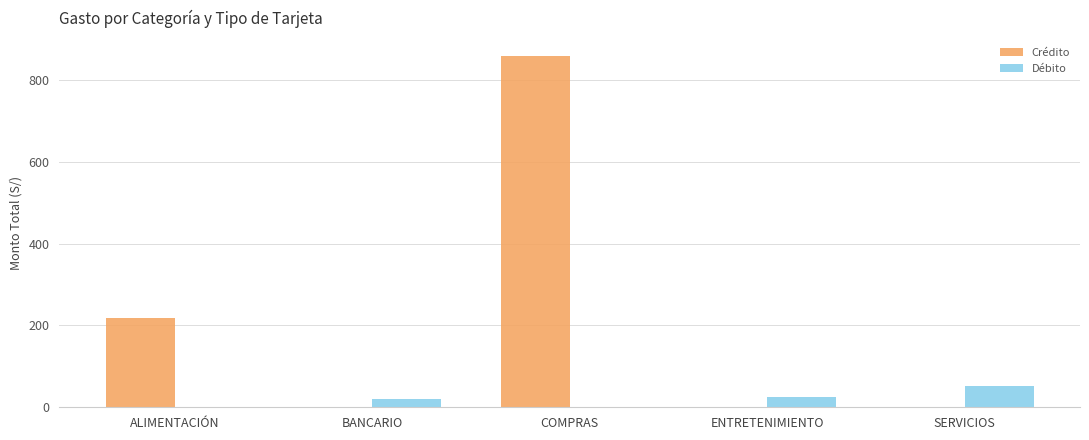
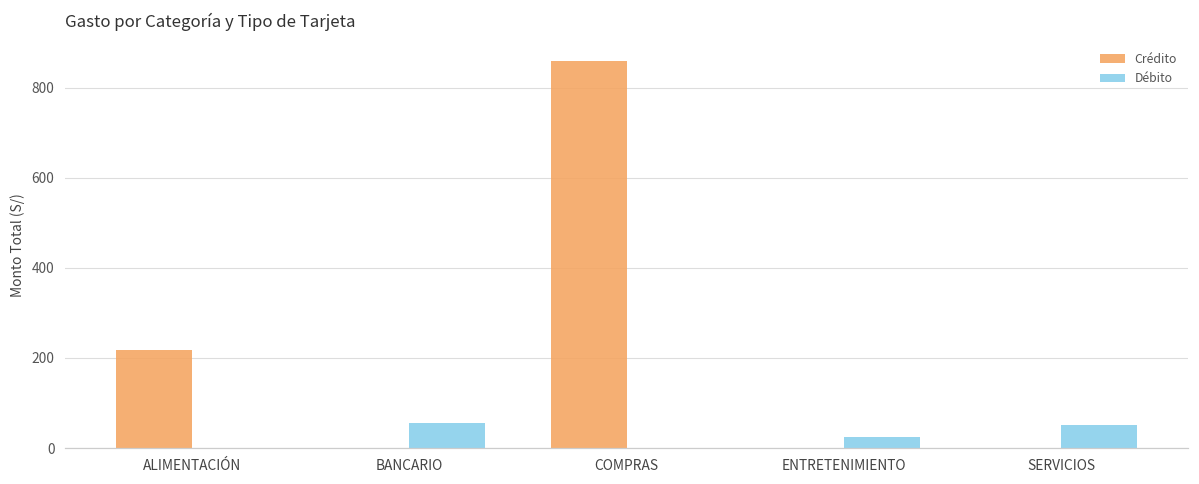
  {
    "Crédito": {
      "ALIMENTACIÓN": 220,
      "BANCARIO": 0,
      "COMPRAS": 860,
      "ENTRETENIMIENTO": 0,
      "SERVICIOS": 0
    },
    "Débito": {
      "ALIMENTACIÓN": 0,
-     "BANCARIO": 20,
+     "BANCARIO": 60,
      "COMPRAS": 0,
      "ENTRETENIMIENTO": 20,
      "SERVICIOS": 50
    }
  }
